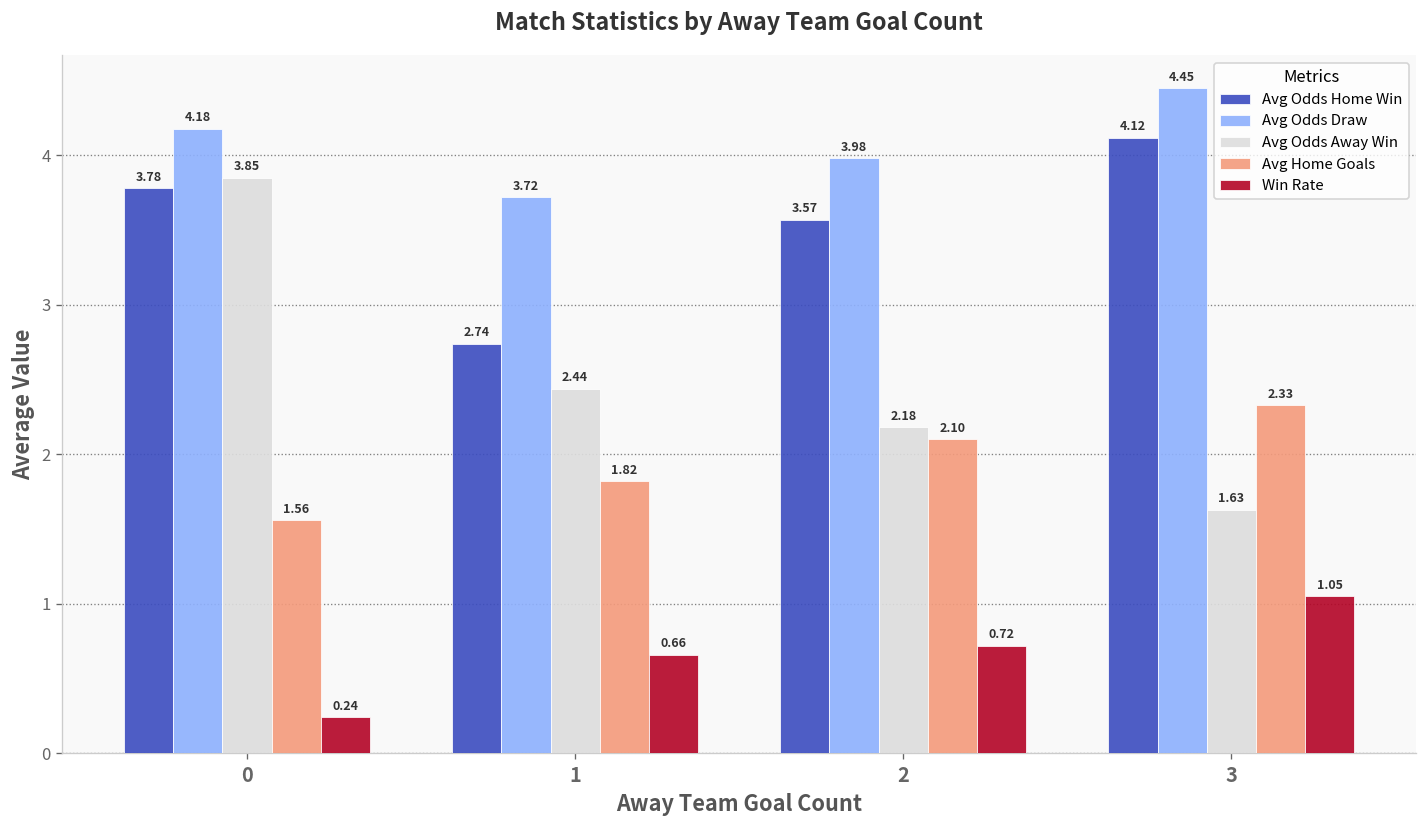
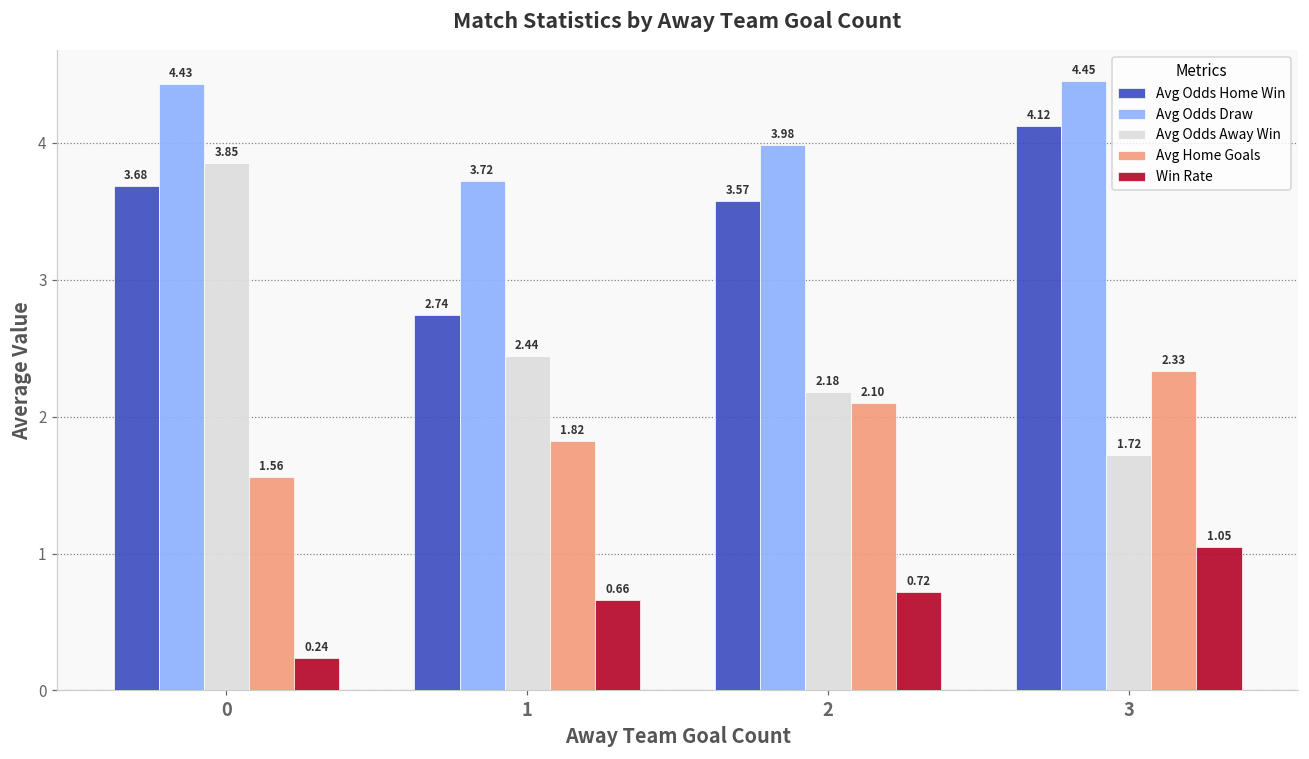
  {
    "Avg Odds Home Win": {
-     "0": 3.78,
+     "0": 3.68,
      "1": 2.74,
      "2": 3.57,
      "3": 4.12
    },
    "Avg Odds Draw": {
-     "0": 4.18,
+     "0": 4.43,
      "1": 3.72,
      "2": 3.98,
      "3": 4.45
    },
    "Avg Odds Away Win": {
      "0": 3.85,
      "1": 2.44,
      "2": 2.18,
-     "3": 1.63
+     "3": 1.72
    },
    "Avg Home Goals": {
      "0": 1.56,
      "1": 1.82,
      "2": 2.10,
      "3": 2.33
    },
    "Win Rate": {
      "0": 0.24,
      "1": 0.66,
      "2": 0.72,
      "3": 1.05
    }
  }
